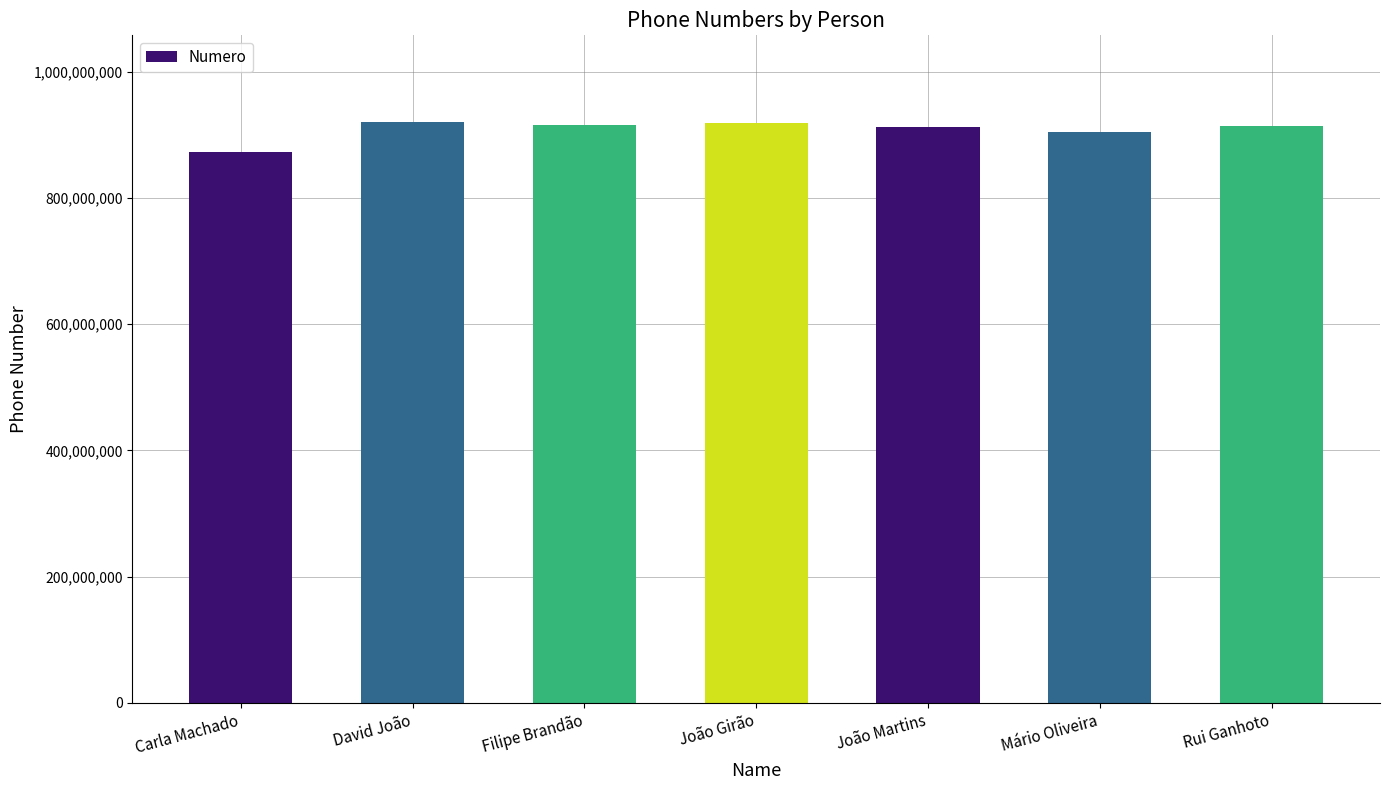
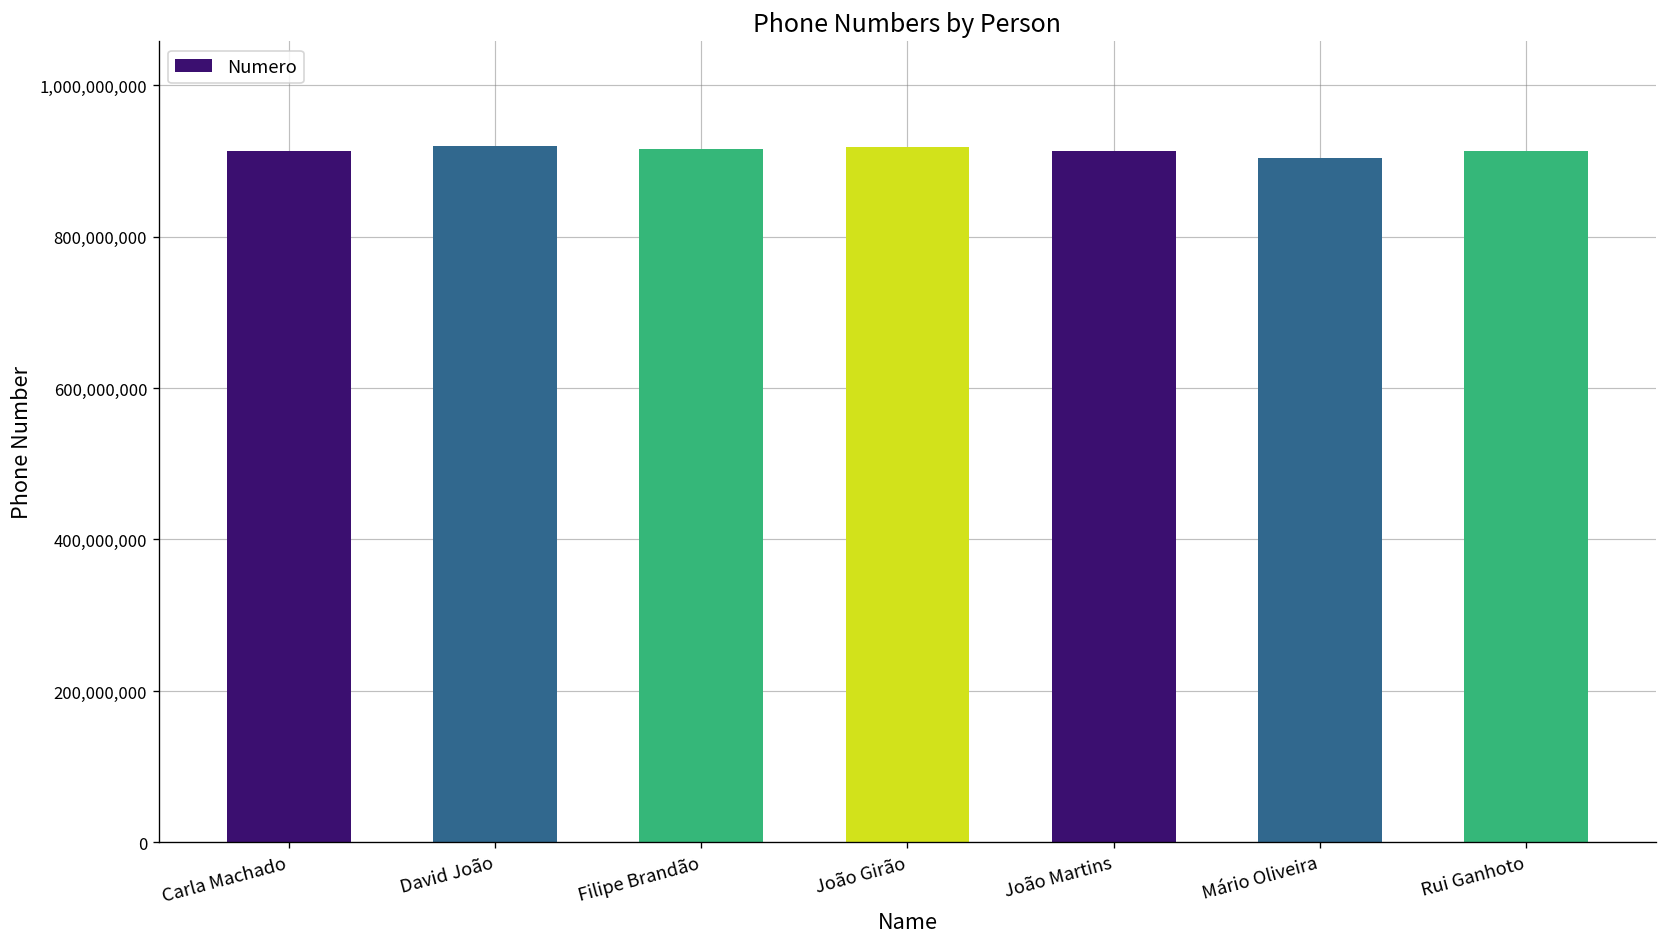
  {
-   "Carla Machado": "870,000,000",
+   "Carla Machado": "910,000,000",
    "David João": "920,000,000",
    "Filipe Brandão": "920,000,000",
    "João Girão": "920,000,000",
    "João Martins": "910,000,000",
    "Mário Oliveira": "900,000,000",
    "Rui Ganhoto": "910,000,000"
  }
